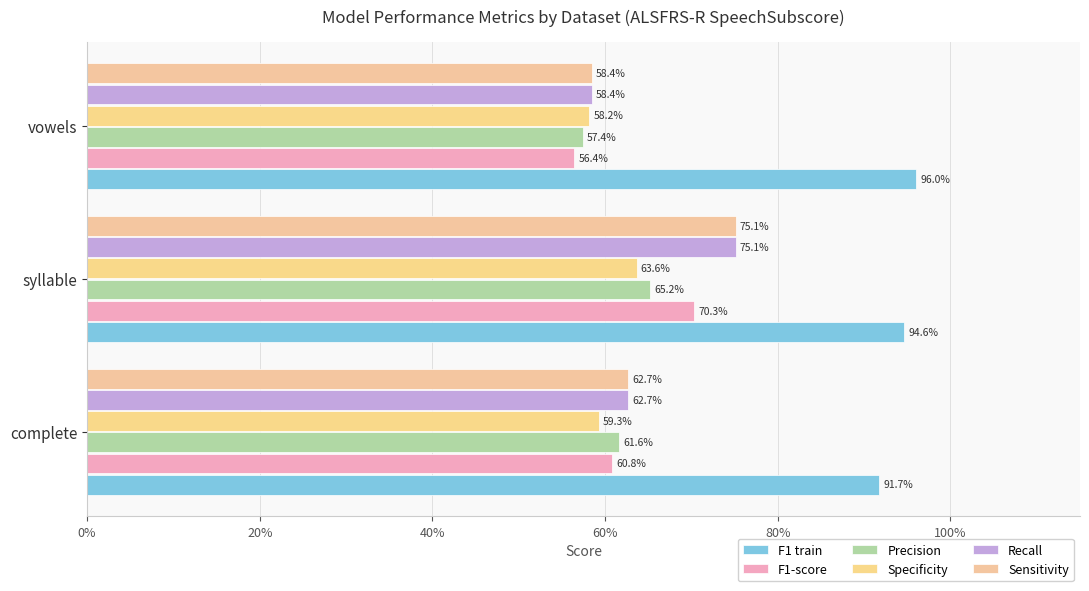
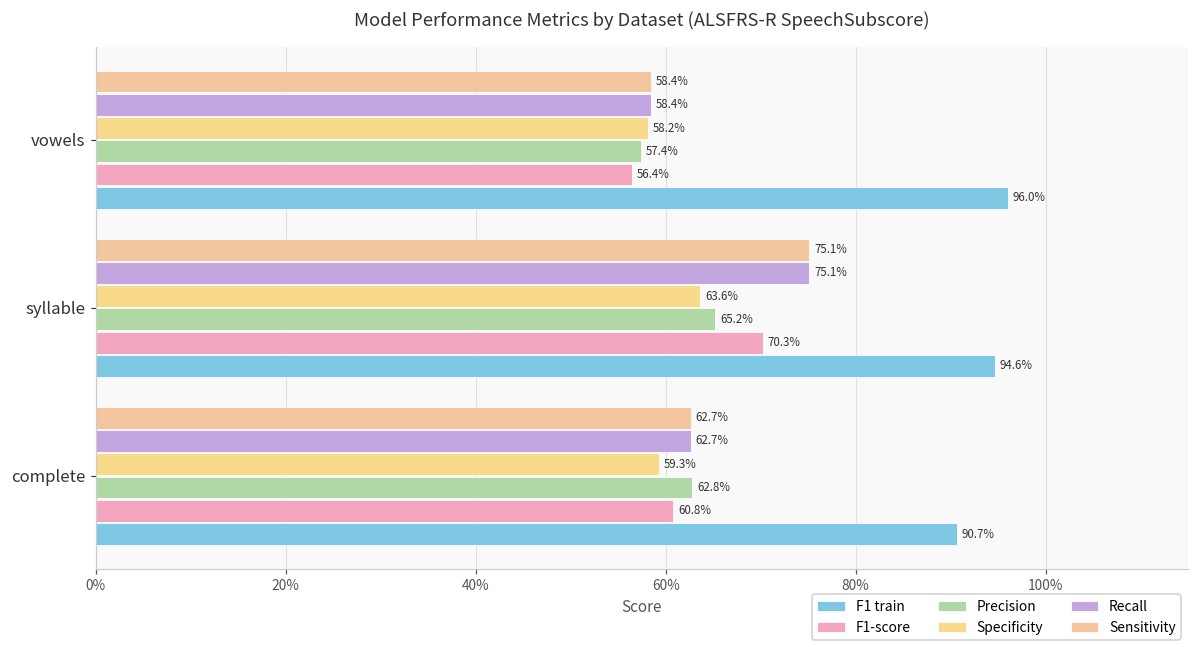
  {
    "F1 train": {
      "vowels": "96.0%",
      "syllable": "94.6%",
-     "complete": "91.7%"
+     "complete": "90.7%"
    },
    "Precision": {
      "vowels": "57.4%",
      "syllable": "65.2%",
-     "complete": "61.6%"
+     "complete": "62.8%"
    }
  }
